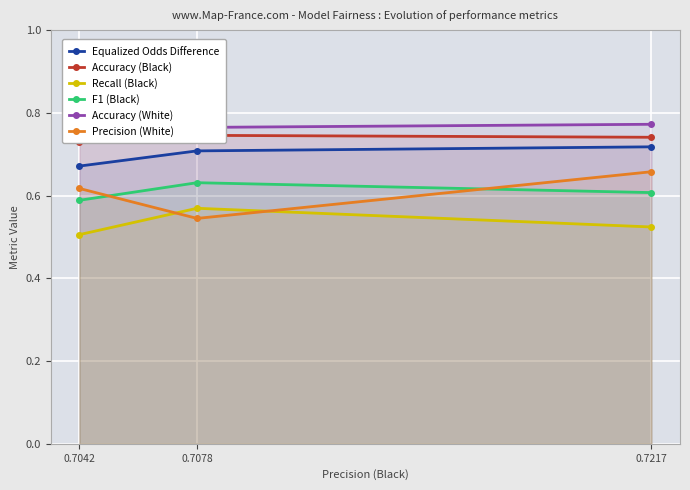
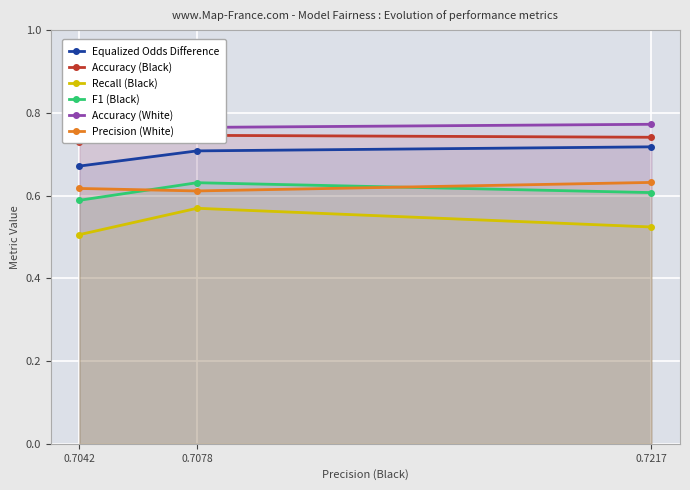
  {
    "Equalized Odds Difference": {
      "0.7042": 0.67,
      "0.7078": 0.71,
      "0.7217": 0.72
    },
    "Accuracy (Black)": {
      "0.7217": 0.74
    },
    "Recall (Black)": {
      "0.7042": 0.51,
      "0.7078": 0.57,
      "0.7217": 0.52
    },
    "F1 (Black)": {
      "0.7042": 0.59,
      "0.7078": 0.63,
      "0.7217": 0.61
    },
    "Accuracy (White)": {
      "0.7217": 0.77
    },
    "Precision (White)": {
      "0.7042": 0.62,
-     "0.7078": 0.54,
-     "0.7217": 0.66
+     "0.7078": 0.61,
+     "0.7217": 0.63
    }
  }
